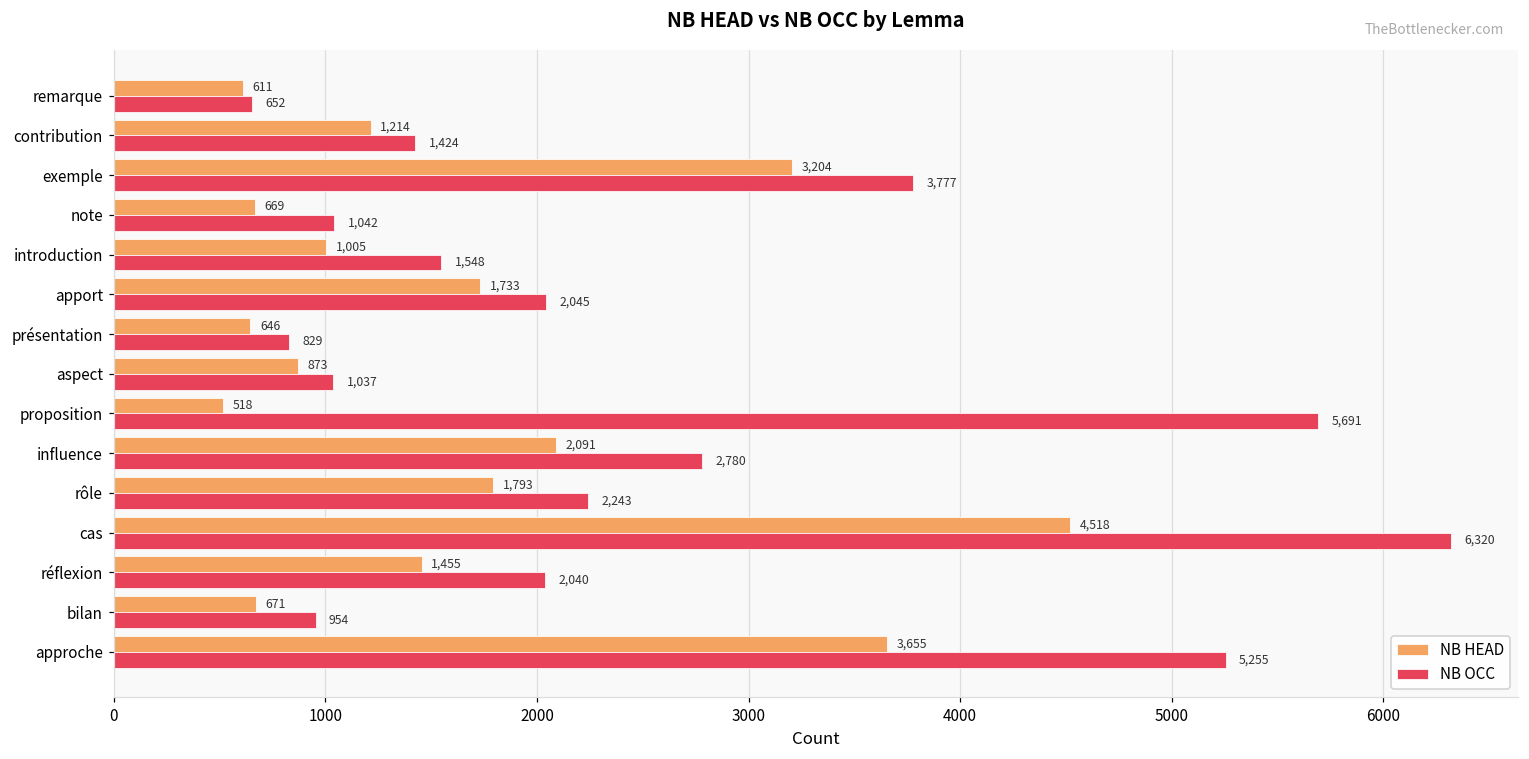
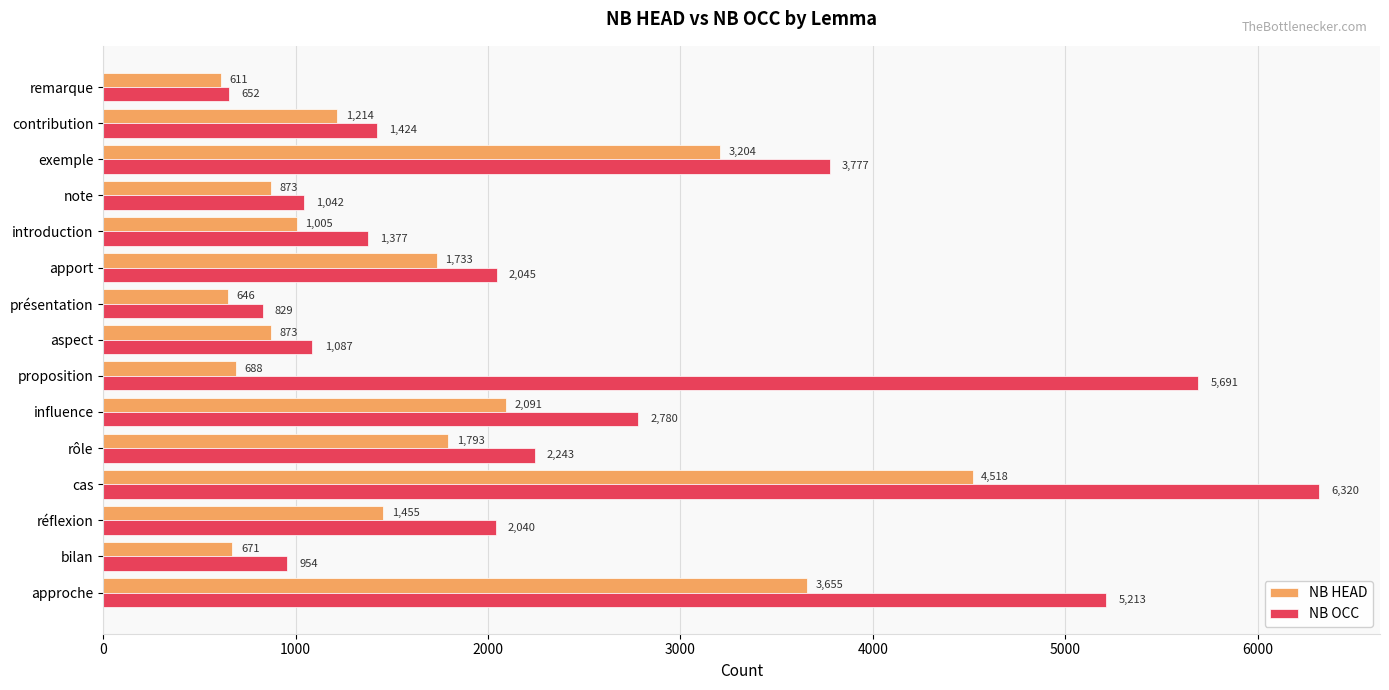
  {
    "NB HEAD": {
      "remarque": "611",
      "contribution": "1,214",
      "exemple": "3,204",
-     "note": "669",
+     "note": "873",
      "introduction": "1,005",
      "apport": "1,733",
      "présentation": "646",
      "aspect": "873",
-     "proposition": "518",
+     "proposition": "688",
      "influence": "2,091",
      "rôle": "1,793",
      "cas": "4,518",
      "réflexion": "1,455",
      "bilan": "671",
      "approche": "3,655"
    },
    "NB OCC": {
      "remarque": "652",
      "contribution": "1,424",
      "exemple": "3,777",
      "note": "1,042",
-     "introduction": "1,548",
+     "introduction": "1,377",
      "apport": "2,045",
      "présentation": "829",
-     "aspect": "1,037",
+     "aspect": "1,087",
      "proposition": "5,691",
      "influence": "2,780",
      "rôle": "2,243",
      "cas": "6,320",
      "réflexion": "2,040",
      "bilan": "954",
-     "approche": "5,255"
+     "approche": "5,213"
    }
  }
